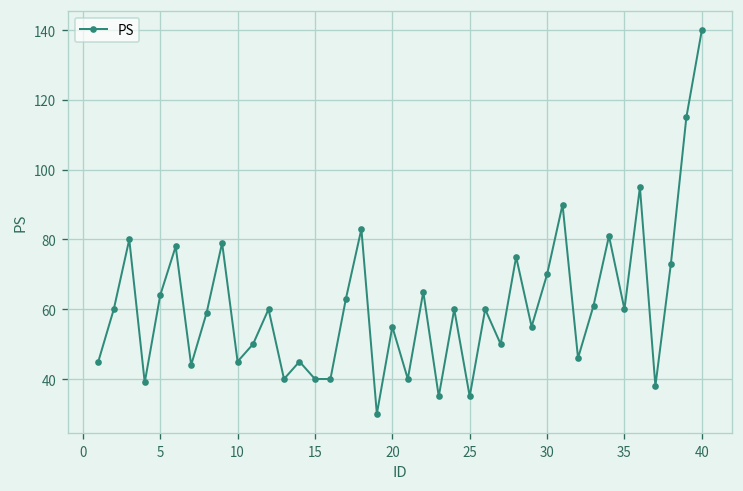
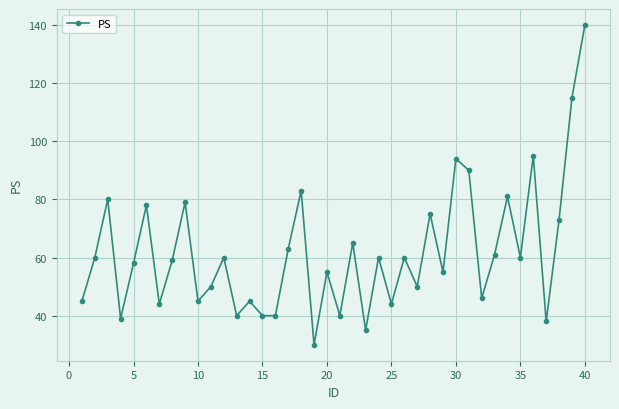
  {
-   "5": 64,
+   "5": 58,
    "10": 45,
    "15": 40,
    "20": 55,
-   "25": 35,
-   "30": 70,
+   "25": 44,
+   "30": 94,
    "35": 60,
    "40": 140
  }
